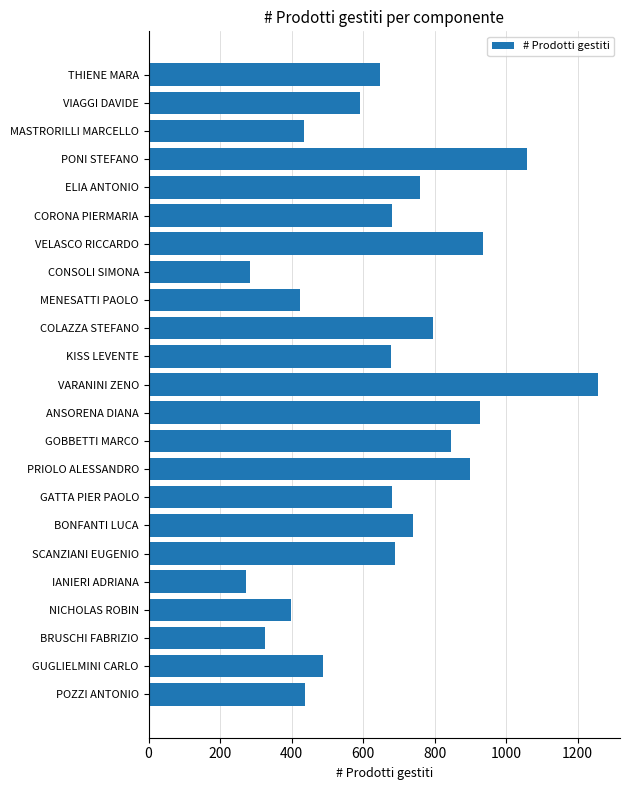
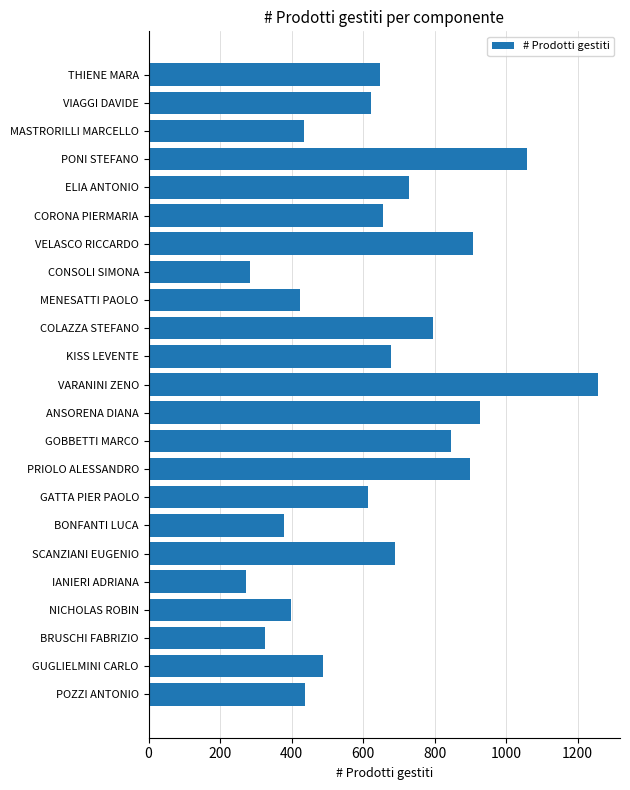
  {
    "THIENE MARA": 650,
-   "VIAGGI DAVIDE": 590,
+   "VIAGGI DAVIDE": 620,
    "MASTRORILLI MARCELLO": 440,
    "PONI STEFANO": 1060,
-   "ELIA ANTONIO": 760,
-   "CORONA PIERMARIA": 680,
-   "VELASCO RICCARDO": 940,
+   "ELIA ANTONIO": 730,
+   "CORONA PIERMARIA": 660,
+   "VELASCO RICCARDO": 910,
    "CONSOLI SIMONA": 280,
    "MENESATTI PAOLO": 420,
    "COLAZZA STEFANO": 800,
    "KISS LEVENTE": 680,
    "VARANINI ZENO": 1260,
    "ANSORENA DIANA": 930,
    "GOBBETTI MARCO": 850,
    "PRIOLO ALESSANDRO": 900,
-   "GATTA PIER PAOLO": 680,
-   "BONFANTI LUCA": 740,
+   "GATTA PIER PAOLO": 610,
+   "BONFANTI LUCA": 380,
    "SCANZIANI EUGENIO": 690,
    "IANIERI ADRIANA": 270,
    "NICHOLAS ROBIN": 400,
    "BRUSCHI FABRIZIO": 330,
    "GUGLIELMINI CARLO": 490,
    "POZZI ANTONIO": 440
  }
